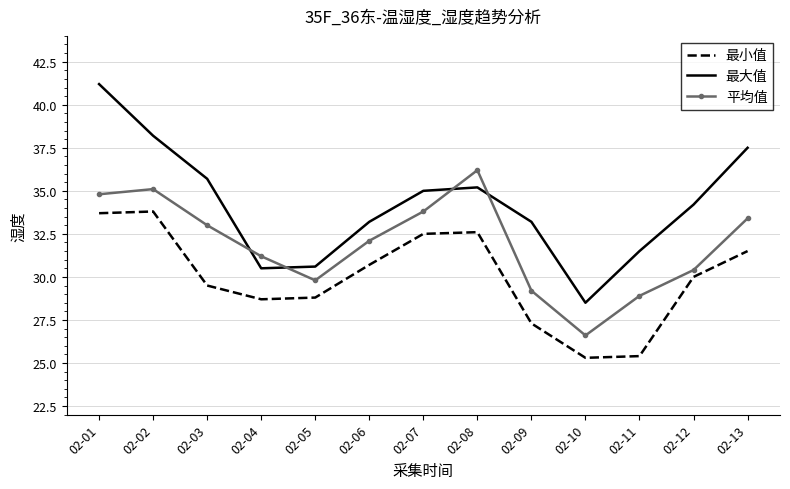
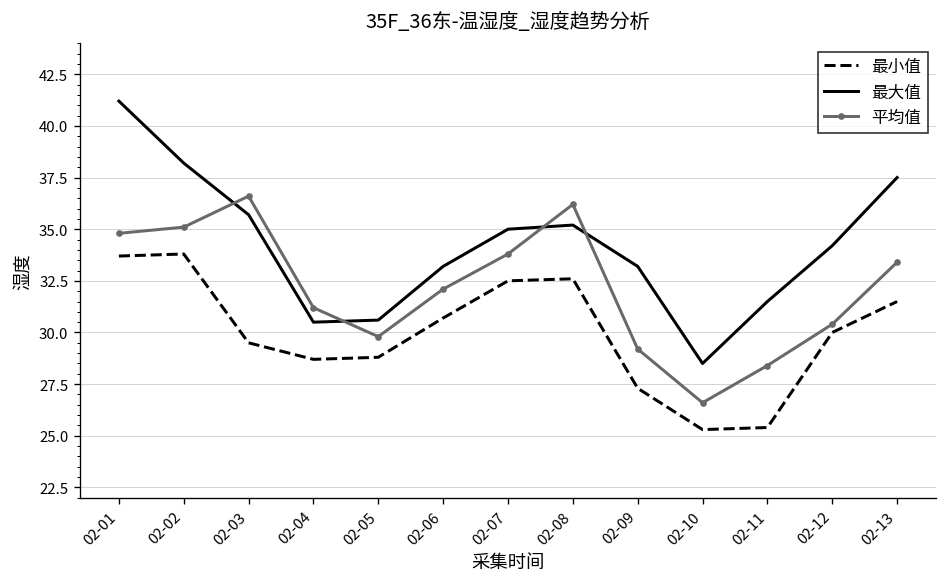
  {
    "平均值": {
      "02-01": 34.8,
      "02-02": 35.1,
-     "02-03": 33.0,
+     "02-03": 36.6,
      "02-04": 31.2,
      "02-05": 29.8,
      "02-06": 32.1,
      "02-07": 33.8,
      "02-08": 36.2,
      "02-09": 29.2,
      "02-10": 26.6,
-     "02-11": 28.9,
+     "02-11": 28.4,
      "02-12": 30.4,
      "02-13": 33.4
    }
  }
